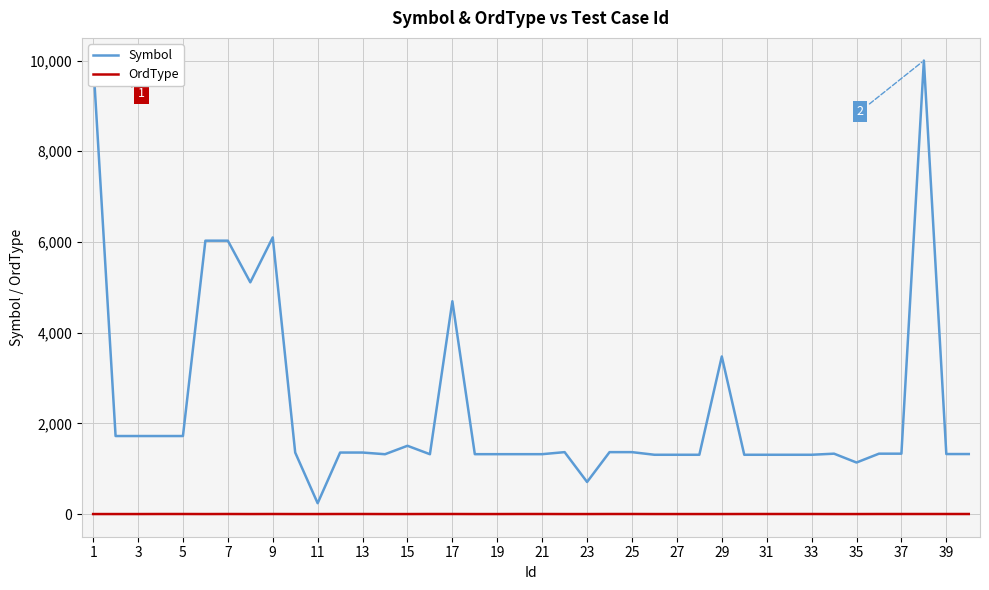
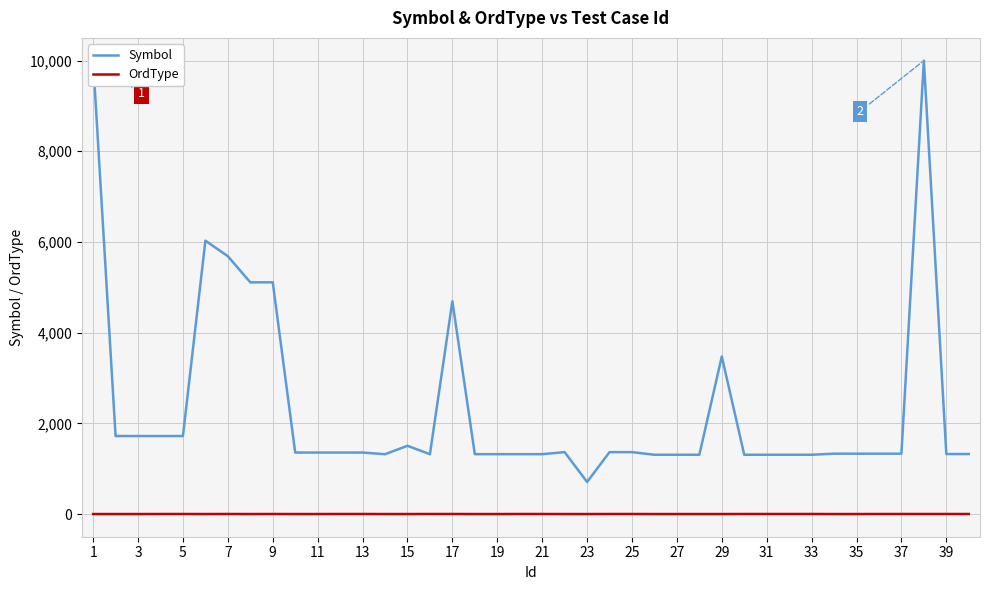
  {
    "Symbol": {
      "3": "1,700",
      "5": "1,700",
-     "7": "6,000",
-     "9": "6,100",
-     "11": "200",
+     "7": "5,700",
+     "9": "5,100",
+     "11": "1,400",
      "13": "1,400",
      "15": "1,500",
      "17": "4,700",
      "19": "1,300",
      "21": "1,300",
      "23": "700",
      "25": "1,400",
      "27": "1,300",
      "29": "3,500",
      "31": "1,300",
      "33": "1,300",
-     "35": "1,100",
+     "35": "1,300",
      "37": "1,300",
      "39": "1,300"
    },
    "OrdType": {
      "1": "0",
      "3": "0",
      "5": "0",
      "7": "0",
      "9": "0",
      "11": "0",
      "13": "0",
      "15": "0",
      "17": "0",
      "19": "0",
      "21": "0",
      "23": "0",
      "25": "0",
      "27": "0",
      "29": "0",
      "31": "0",
      "33": "0",
      "35": "0",
      "37": "0",
      "39": "0"
    }
  }
